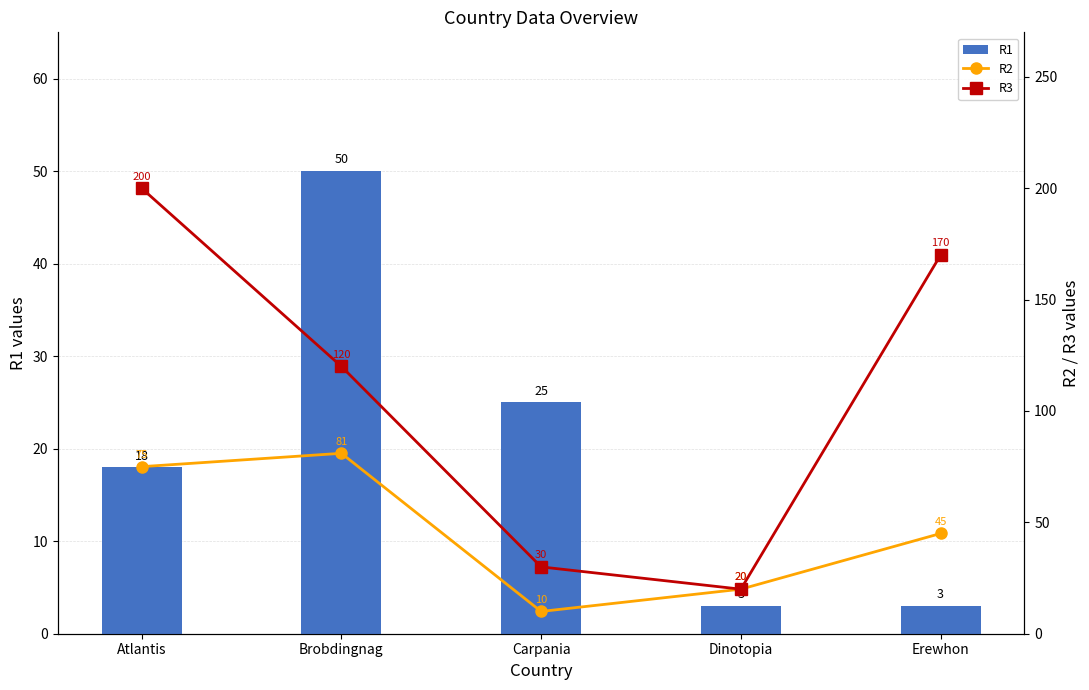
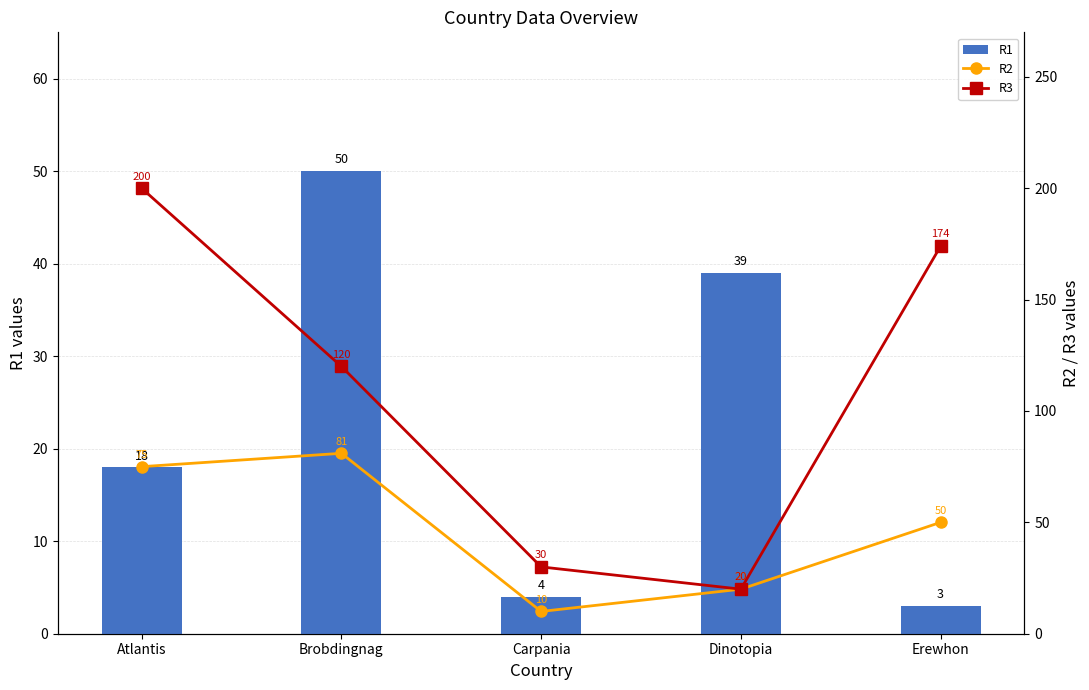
  {
    "R1": {
      "Brobdingnag": 50,
-     "Carpania": 25,
-     "Dinotopia": 3,
+     "Carpania": 4,
+     "Dinotopia": 39,
      "Erewhon": 3
    },
    "R2": {
      "Brobdingnag": 81,
      "Carpania": 10,
-     "Erewhon": 45
+     "Erewhon": 50
    },
    "R3": {
      "Atlantis": 200,
      "Brobdingnag": 120,
      "Carpania": 30,
-     "Erewhon": 170
+     "Erewhon": 174
    }
  }
